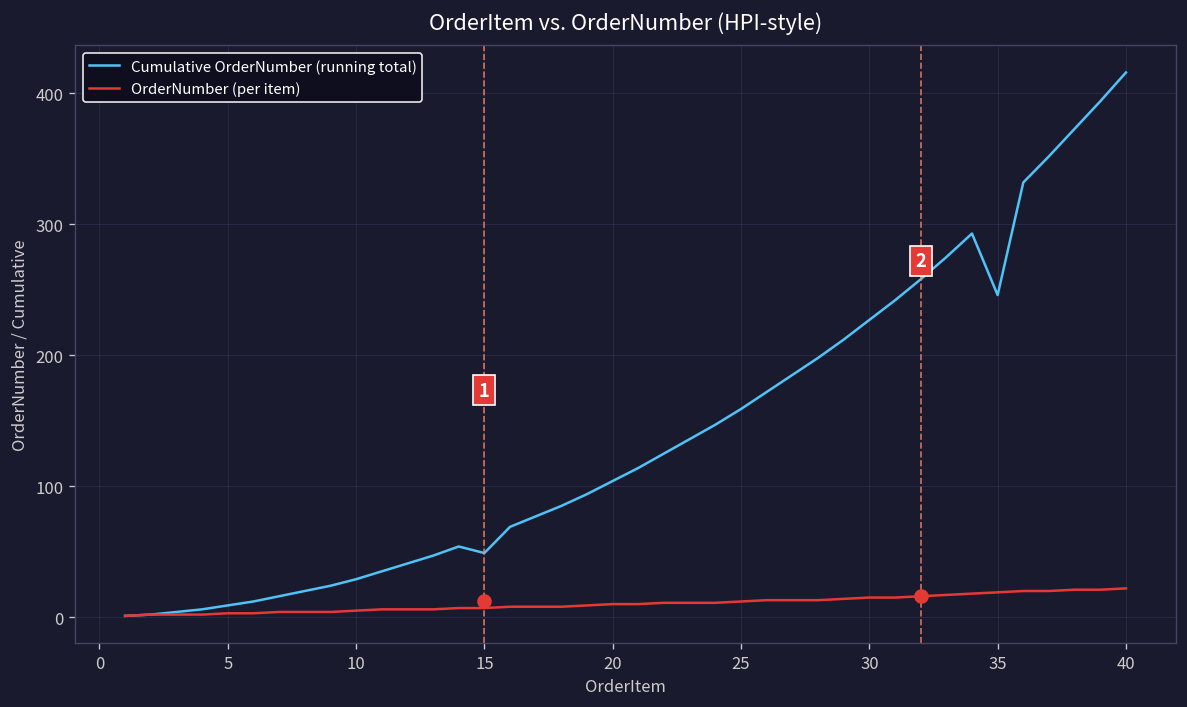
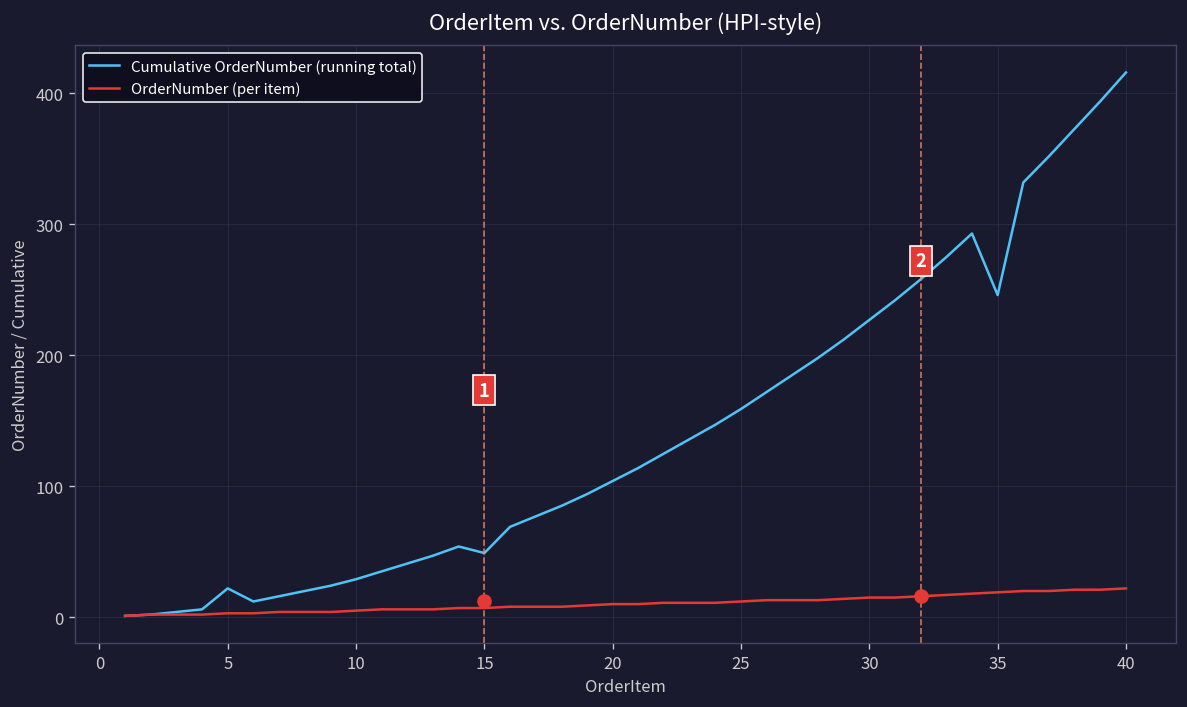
  {
    "Cumulative OrderNumber (running total)": {
-     "5": 9,
+     "5": 22,
      "10": 29,
      "15": 49,
      "20": 104,
      "25": 159,
      "30": 227,
      "35": 246,
      "40": 416
    }
  }
